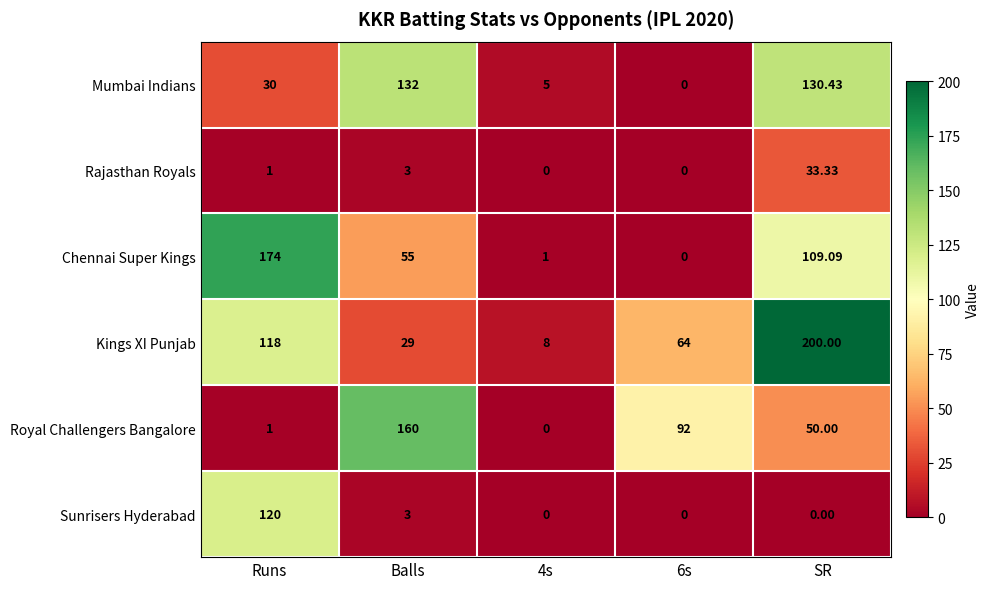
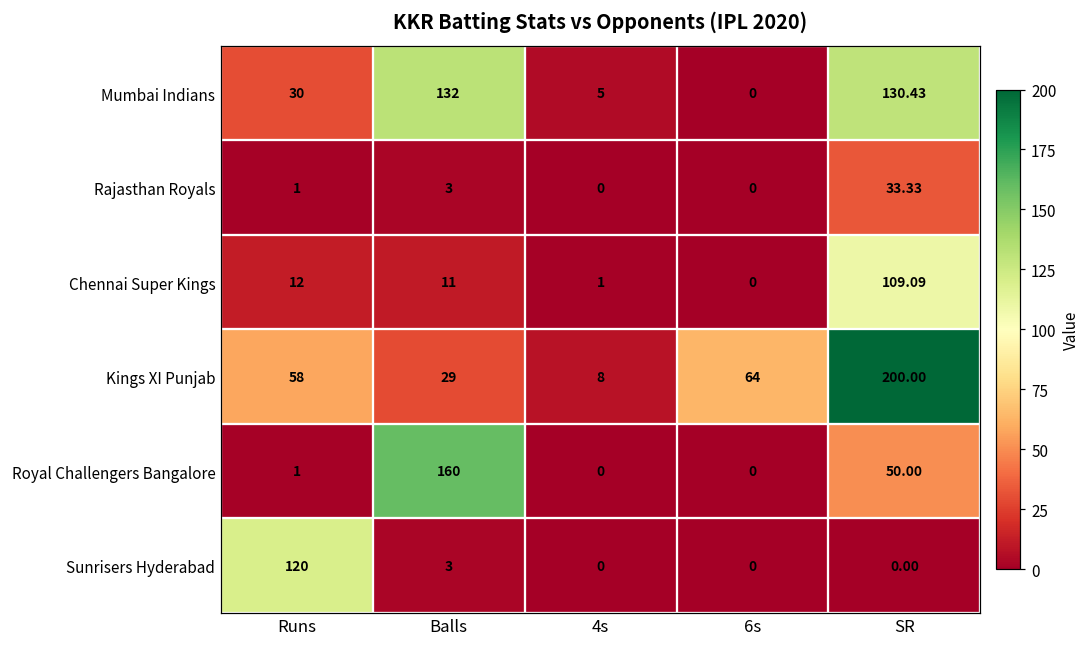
  {
    "Mumbai Indians": {
      "Runs": 30,
      "Balls": 132,
      "4s": 5,
      "6s": 0,
      "SR": 130.43
    },
    "Rajasthan Royals": {
      "Runs": 1,
      "Balls": 3,
      "4s": 0,
      "6s": 0,
      "SR": 33.33
    },
    "Chennai Super Kings": {
-     "Runs": 174,
-     "Balls": 55,
+     "Runs": 12,
+     "Balls": 11,
      "4s": 1,
      "6s": 0,
      "SR": 109.09
    },
    "Kings XI Punjab": {
-     "Runs": 118,
+     "Runs": 58,
      "Balls": 29,
      "4s": 8,
      "6s": 64,
      "SR": 200.00
    },
    "Royal Challengers Bangalore": {
      "Runs": 1,
      "Balls": 160,
      "4s": 0,
-     "6s": 92,
+     "6s": 0,
      "SR": 50.00
    },
    "Sunrisers Hyderabad": {
      "Runs": 120,
      "Balls": 3,
      "4s": 0,
      "6s": 0,
      "SR": 0.00
    }
  }
